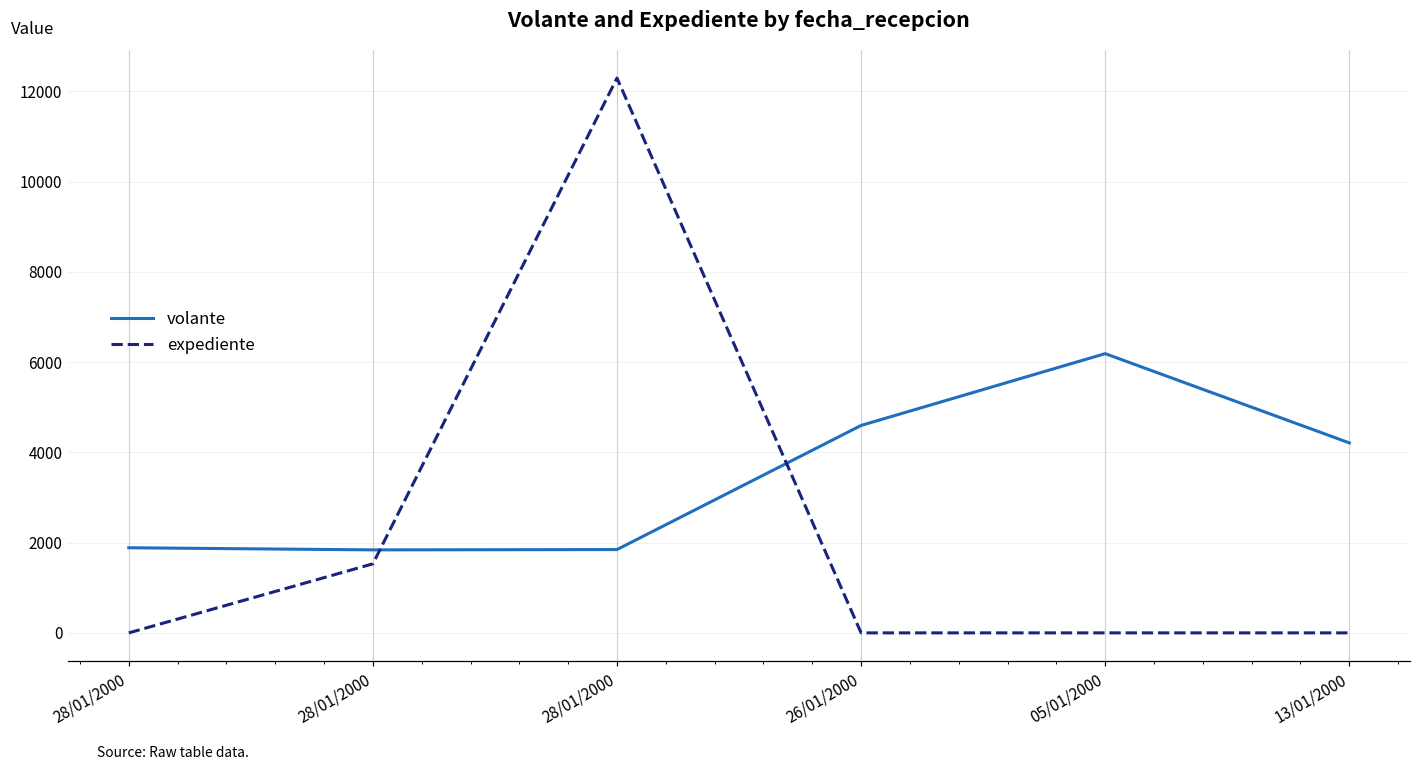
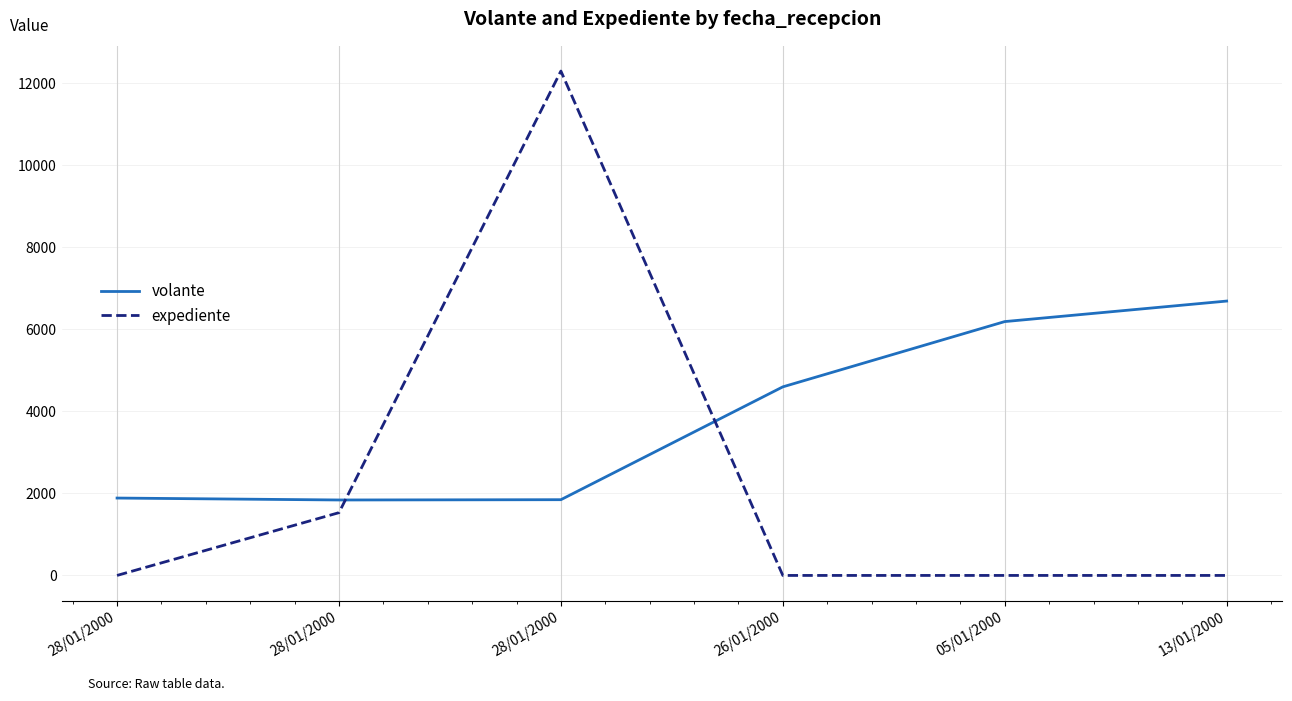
  {
    "volante": {
      "26/01/2000": 4600,
      "05/01/2000": 6200,
-     "13/01/2000": 4200
+     "13/01/2000": 6700
    },
    "expediente": {
      "26/01/2000": 0,
      "05/01/2000": 0,
      "13/01/2000": 0
    }
  }
